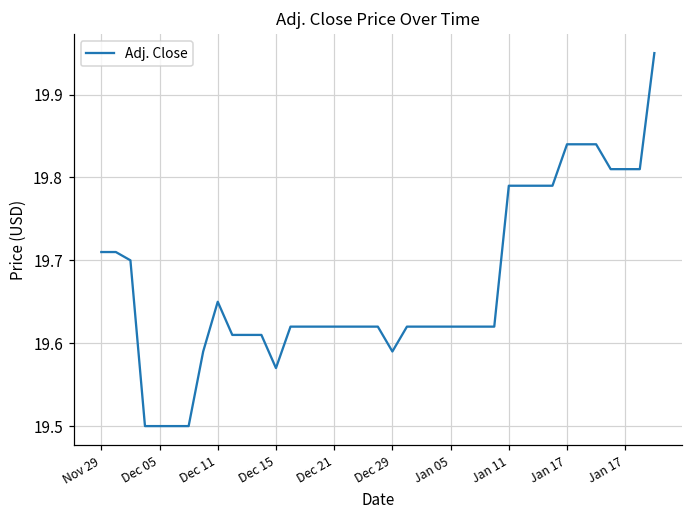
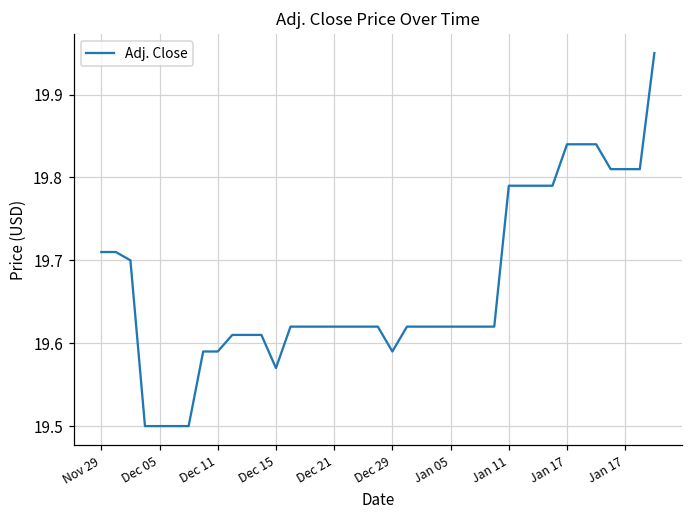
  {
    "Nov 29": 19.71,
    "Dec 05": 19.50,
-   "Dec 11": 19.65,
+   "Dec 11": 19.59,
    "Dec 15": 19.57,
    "Dec 21": 19.62,
    "Dec 29": 19.59,
    "Jan 05": 19.62,
    "Jan 11": 19.79
  }
